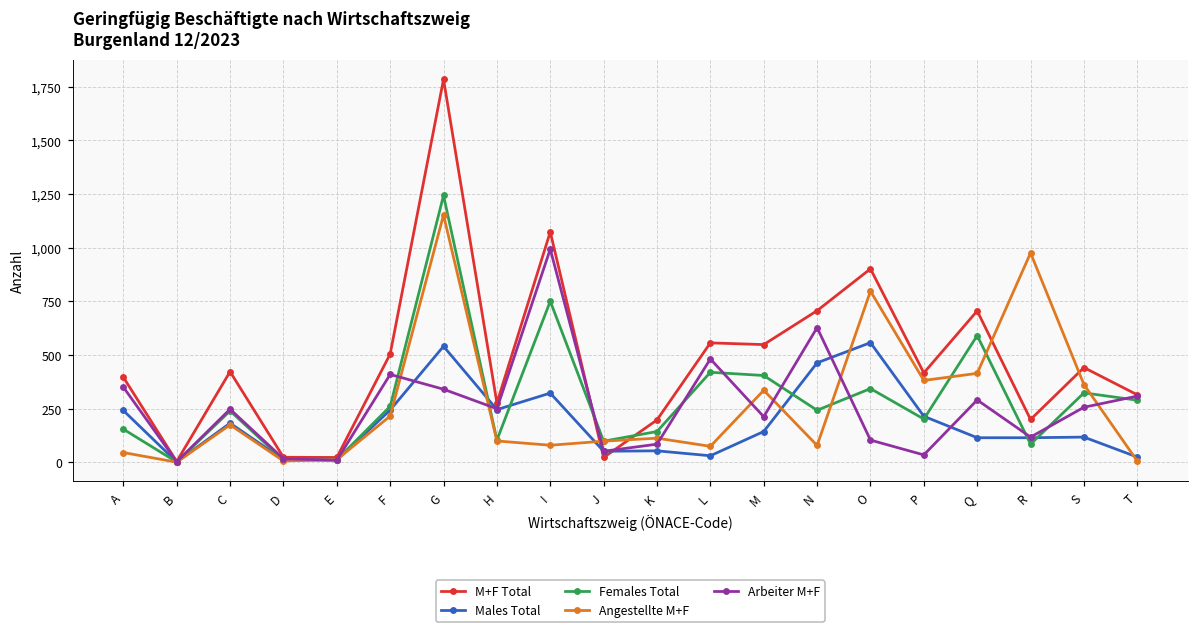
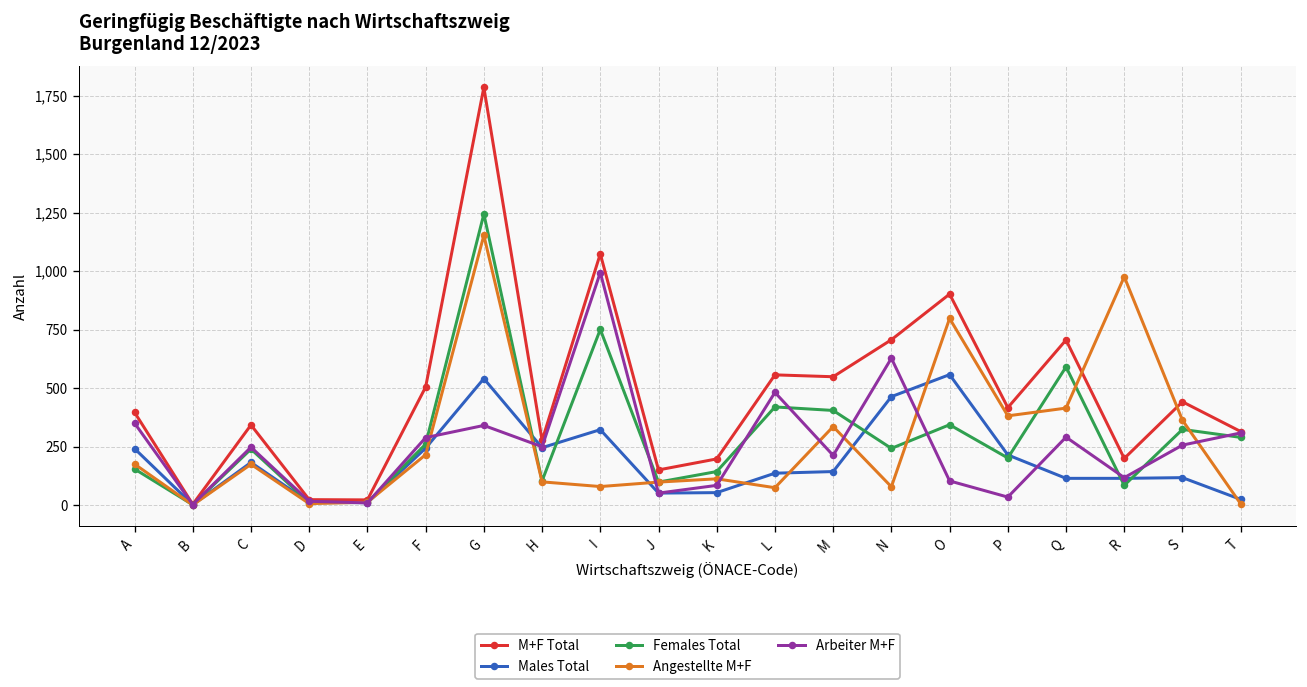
  {
    "M+F Total": {
      "A": "400",
-     "C": "420",
+     "C": "340",
      "F": "510",
      "G": "1,790",
      "H": "280",
      "I": "1,070",
-     "J": "20",
+     "J": "150",
      "K": "200",
      "L": "560",
      "M": "550",
      "N": "710",
      "O": "900",
      "P": "420",
      "Q": "710",
      "R": "200",
      "S": "440"
    },
    "Males Total": {
      "A": "240",
      "F": "240",
      "G": "540",
      "I": "320",
      "K": "50",
-     "L": "30",
+     "L": "140",
      "M": "140",
      "N": "460",
      "O": "560",
      "Q": "120",
      "S": "120",
      "T": "30"
    },
    "Females Total": {
      "A": "160",
      "F": "260",
      "G": "1,240",
      "I": "750",
      "K": "140",
      "L": "420",
      "M": "410",
      "N": "240",
      "O": "340",
      "Q": "590",
      "R": "90",
      "S": "320",
      "T": "290"
    },
    "Angestellte M+F": {
-     "A": "50",
+     "A": "180",
      "F": "220",
      "G": "1,150",
      "I": "80",
      "K": "110",
      "L": "80",
      "M": "340",
      "N": "80",
      "O": "800",
      "P": "380",
      "Q": "420",
      "R": "980",
      "S": "360",
      "T": "10"
    },
    "Arbeiter M+F": {
      "A": "350",
-     "F": "410",
+     "F": "290",
      "G": "340",
      "I": "990",
      "K": "90",
      "L": "480",
      "M": "210",
      "N": "630",
      "O": "100",
      "P": "40",
      "Q": "290",
      "S": "260"
    }
  }
